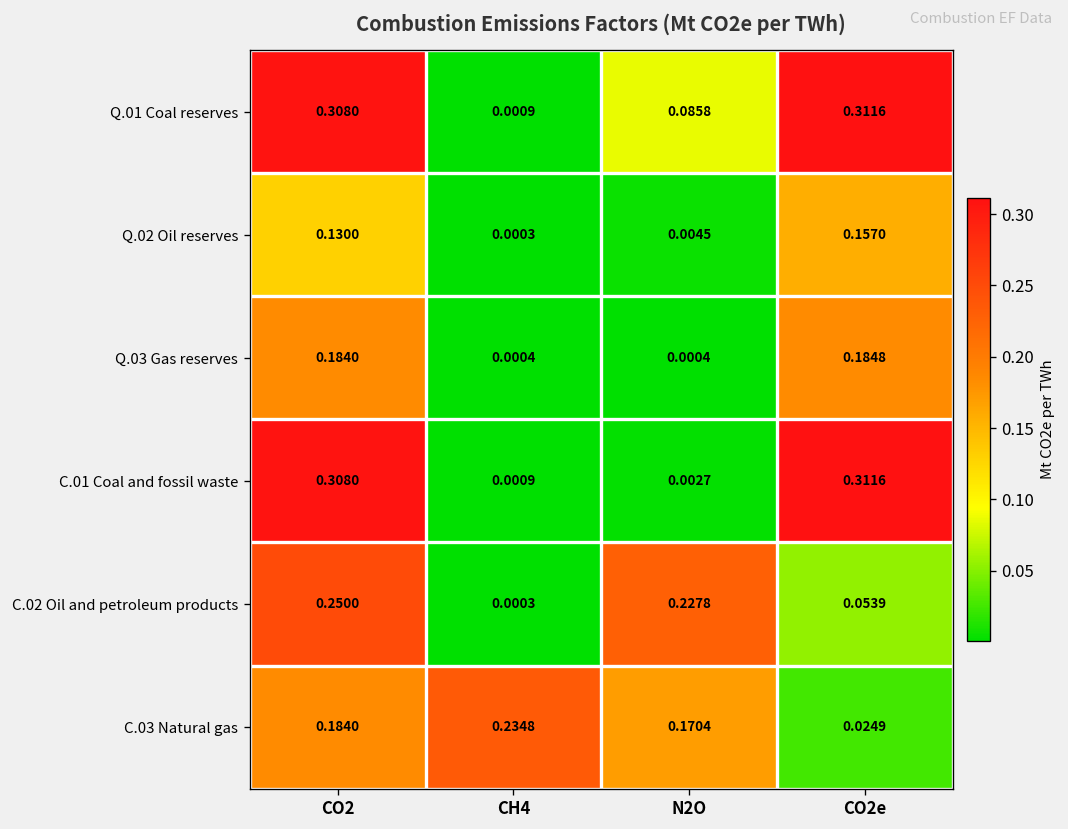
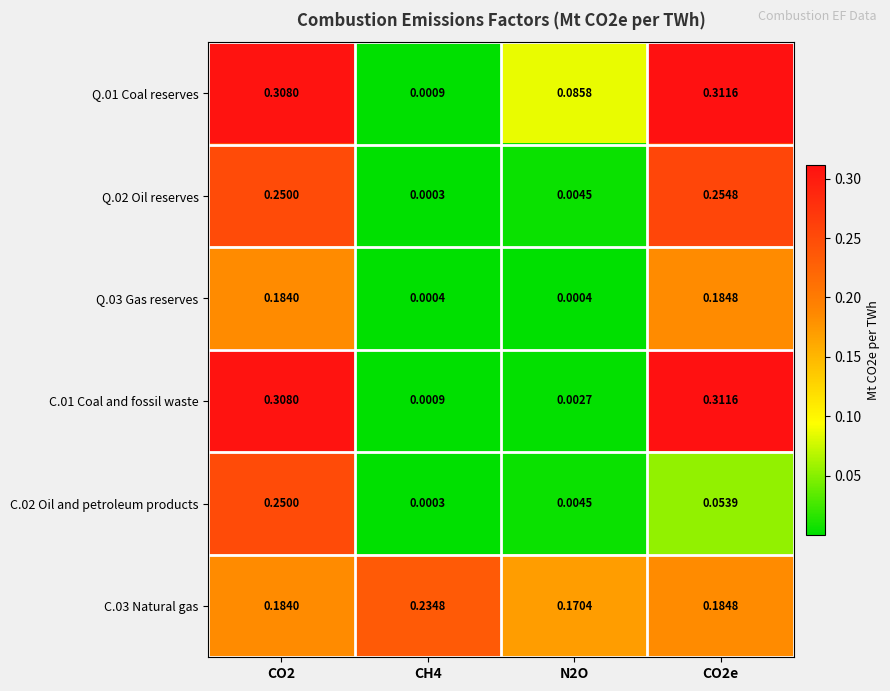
  {
    "Q.01 Coal reserves": {
      "CO2": 0.3080,
      "CH4": 0.0009,
      "N2O": 0.0858,
      "CO2e": 0.3116
    },
    "Q.02 Oil reserves": {
-     "CO2": 0.1300,
+     "CO2": 0.2500,
      "CH4": 0.0003,
      "N2O": 0.0045,
-     "CO2e": 0.1570
+     "CO2e": 0.2548
    },
    "Q.03 Gas reserves": {
      "CO2": 0.1840,
      "CH4": 0.0004,
      "N2O": 0.0004,
      "CO2e": 0.1848
    },
    "C.01 Coal and fossil waste": {
      "CO2": 0.3080,
      "CH4": 0.0009,
      "N2O": 0.0027,
      "CO2e": 0.3116
    },
    "C.02 Oil and petroleum products": {
      "CO2": 0.2500,
      "CH4": 0.0003,
-     "N2O": 0.2278,
+     "N2O": 0.0045,
      "CO2e": 0.0539
    },
    "C.03 Natural gas": {
      "CO2": 0.1840,
      "CH4": 0.2348,
      "N2O": 0.1704,
-     "CO2e": 0.0249
+     "CO2e": 0.1848
    }
  }
